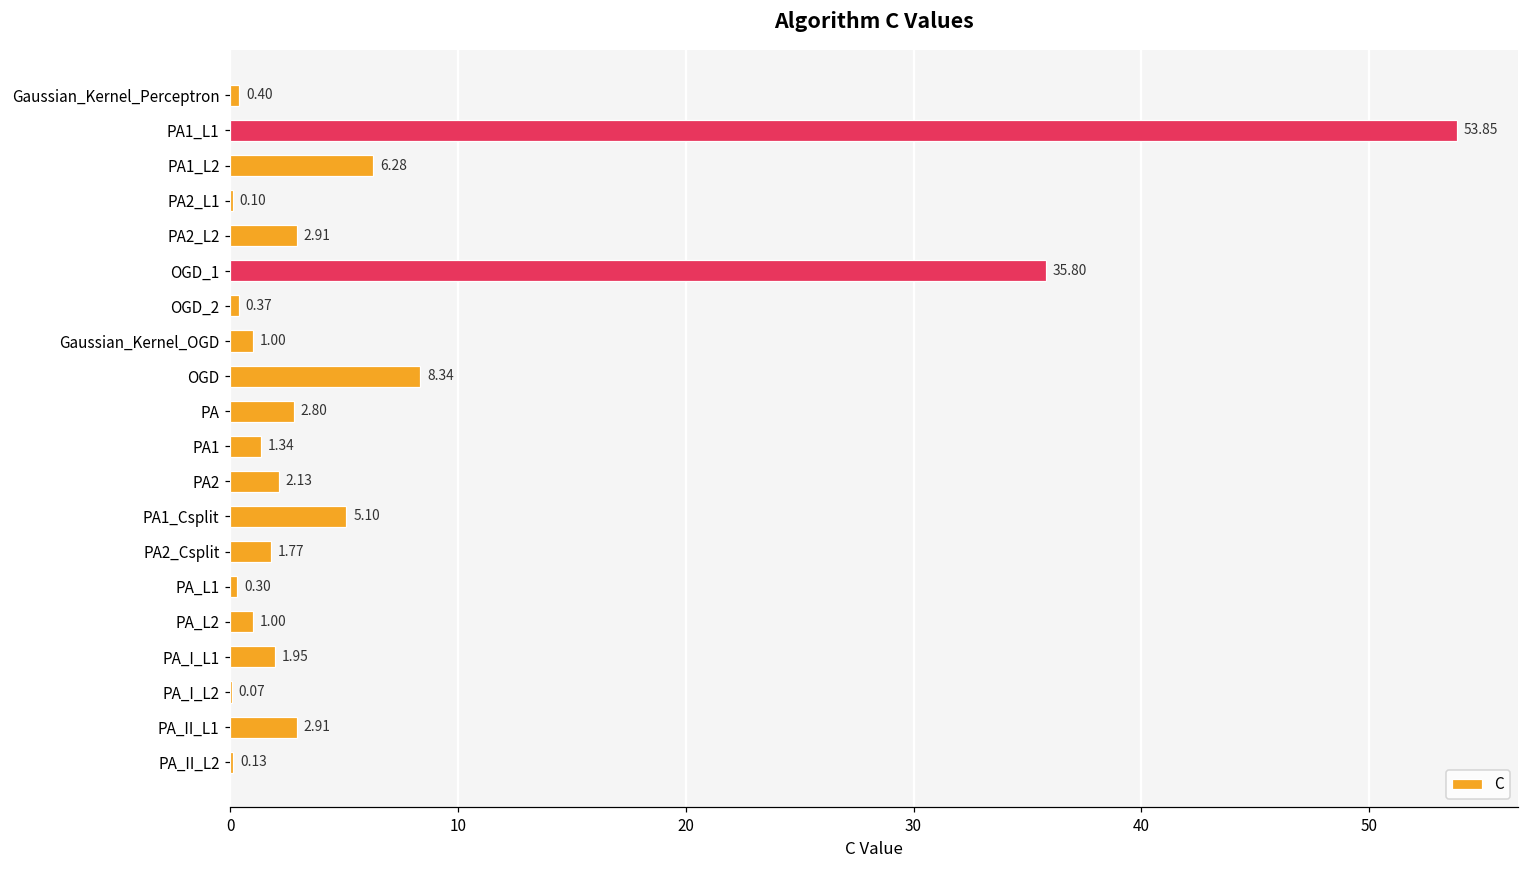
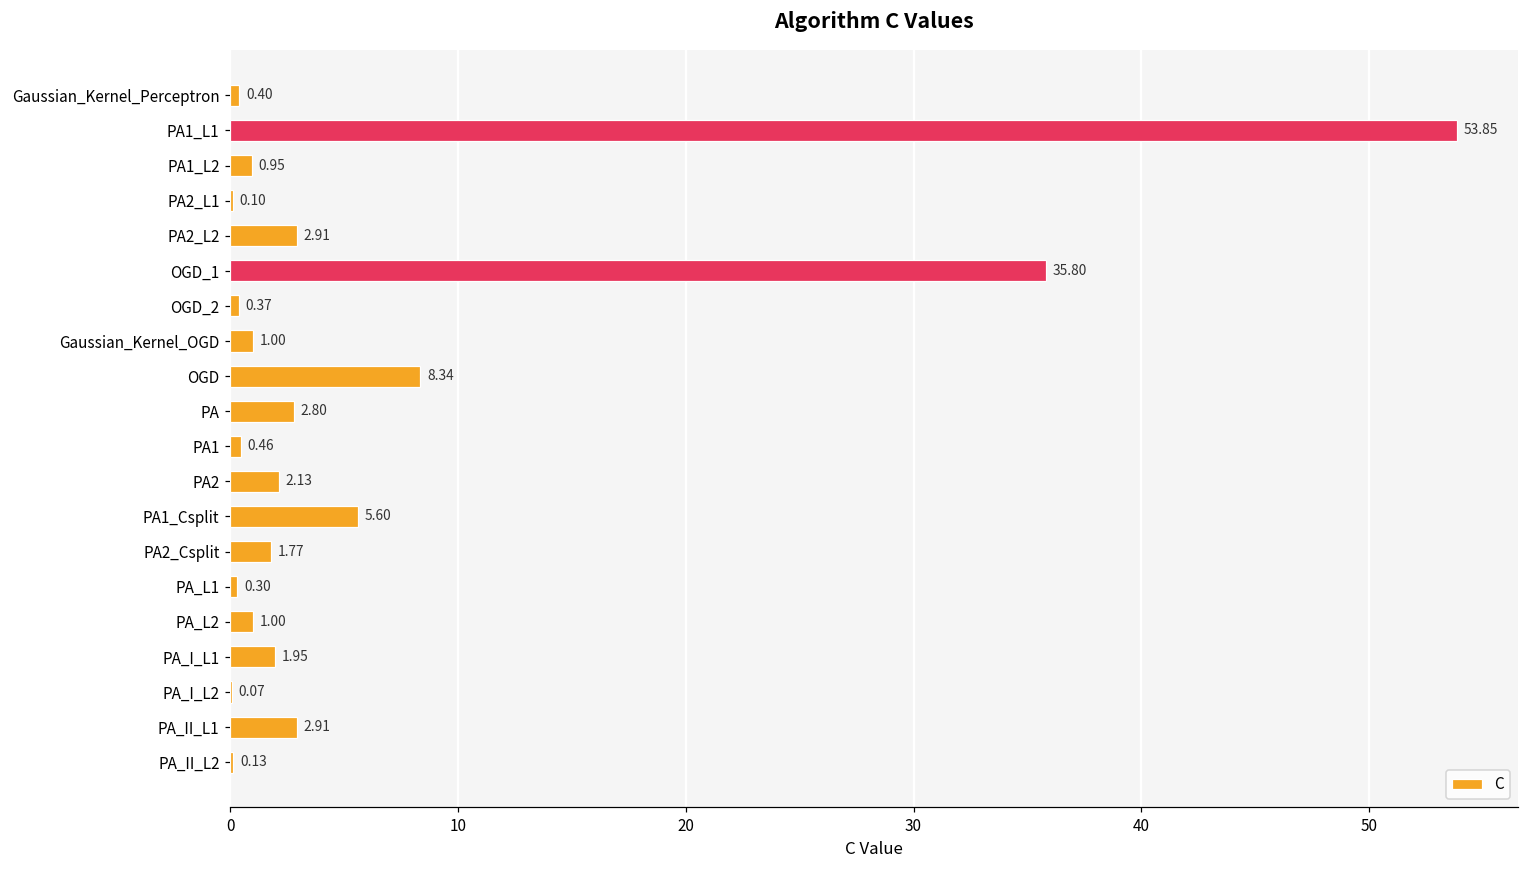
  {
    "Gaussian_Kernel_Perceptron": 0.40,
    "PA1_L1": 53.85,
-   "PA1_L2": 6.28,
+   "PA1_L2": 0.95,
    "PA2_L1": 0.10,
    "PA2_L2": 2.91,
    "OGD_1": 35.80,
    "OGD_2": 0.37,
    "Gaussian_Kernel_OGD": 1.00,
    "OGD": 8.34,
    "PA": 2.80,
-   "PA1": 1.34,
+   "PA1": 0.46,
    "PA2": 2.13,
-   "PA1_Csplit": 5.10,
+   "PA1_Csplit": 5.60,
    "PA2_Csplit": 1.77,
    "PA_L1": 0.30,
    "PA_L2": 1.00,
    "PA_I_L1": 1.95,
    "PA_I_L2": 0.07,
    "PA_II_L1": 2.91,
    "PA_II_L2": 0.13
  }
